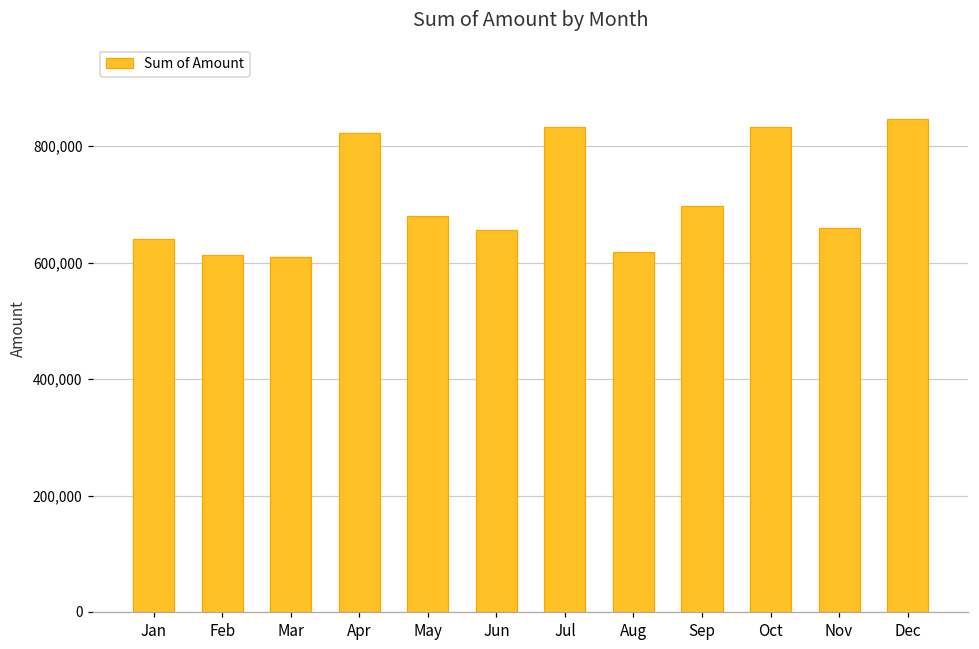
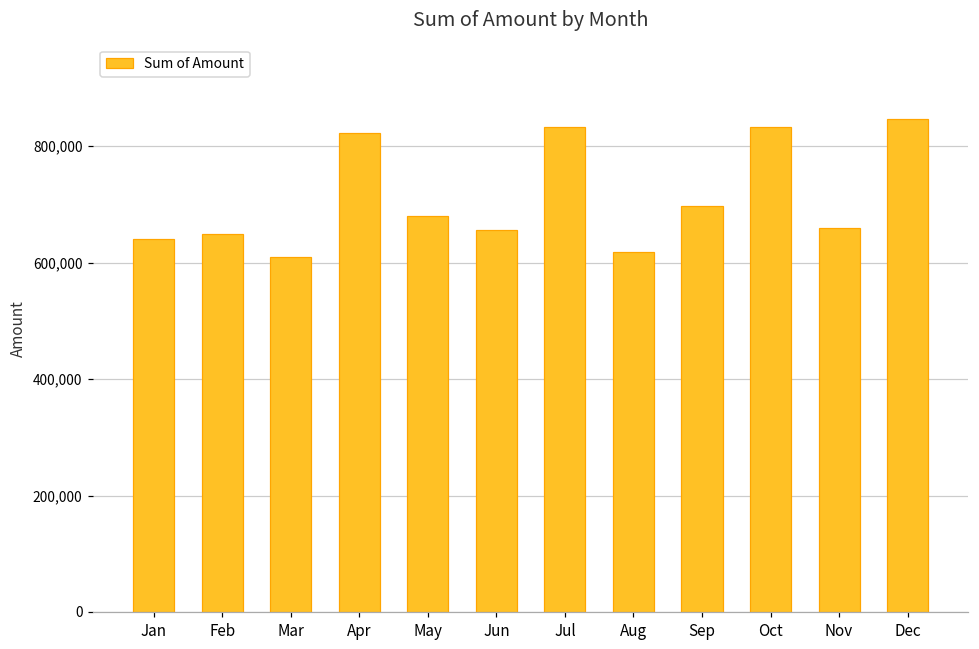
  {
    "Jan": "640,000",
-   "Feb": "610,000",
+   "Feb": "650,000",
    "Mar": "610,000",
    "Apr": "820,000",
    "May": "680,000",
    "Jun": "660,000",
    "Jul": "830,000",
    "Aug": "620,000",
    "Sep": "700,000",
    "Oct": "830,000",
    "Nov": "660,000",
    "Dec": "850,000"
  }
